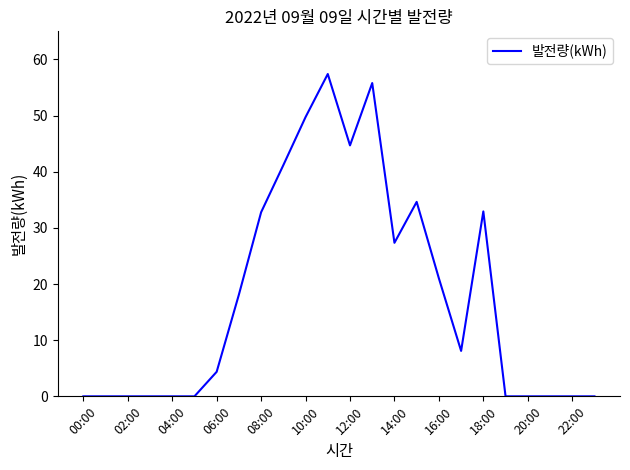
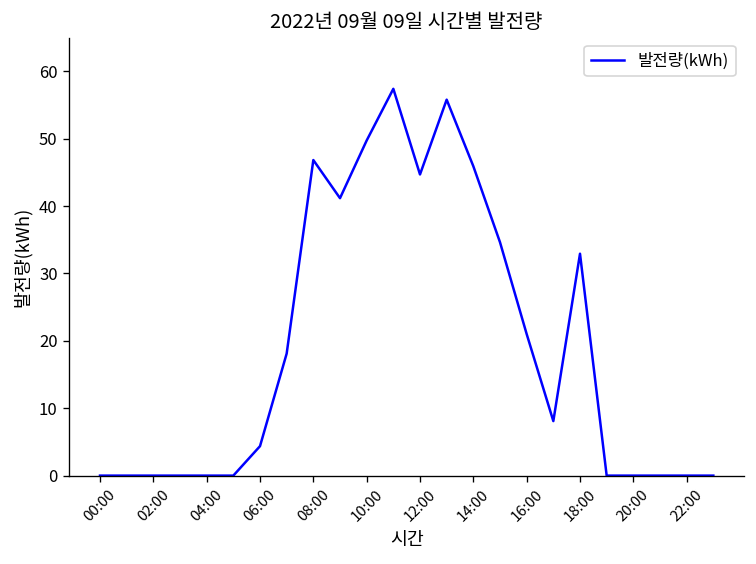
  {
    "00:00": 0,
    "02:00": 0,
    "04:00": 0,
    "06:00": 4,
-   "08:00": 33,
+   "08:00": 47,
    "10:00": 50,
    "12:00": 45,
-   "14:00": 27,
+   "14:00": 46,
    "16:00": 21,
    "18:00": 33,
    "20:00": 0,
    "22:00": 0
  }
